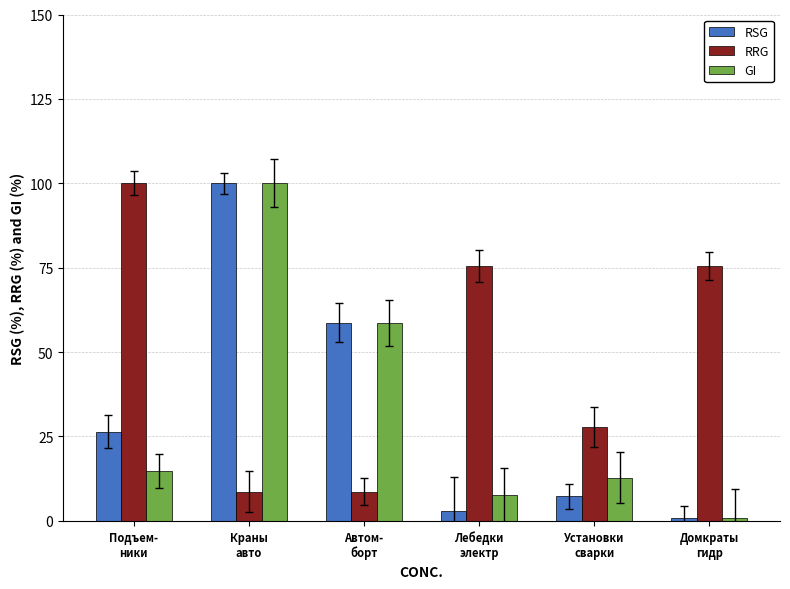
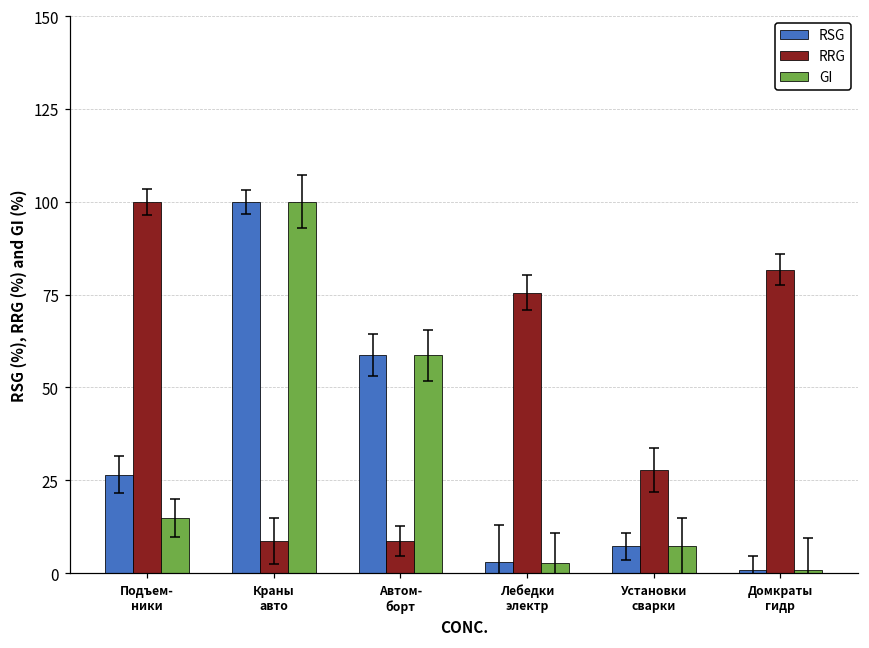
  {
    "RRG": {
      "Подъем- ники": 100,
      "Краны авто": 9,
      "Автом- борт": 9,
      "Лебедки электр": 75,
      "Установки сварки": 28,
-     "Домкраты гидр": 75
+     "Домкраты гидр": 82
    },
    "GI": {
      "Подъем- ники": 15,
      "Краны авто": 100,
      "Автом- борт": 59,
-     "Лебедки электр": 8,
-     "Установки сварки": 13,
+     "Лебедки электр": 3,
+     "Установки сварки": 7,
      "Домкраты гидр": 1
    }
  }
